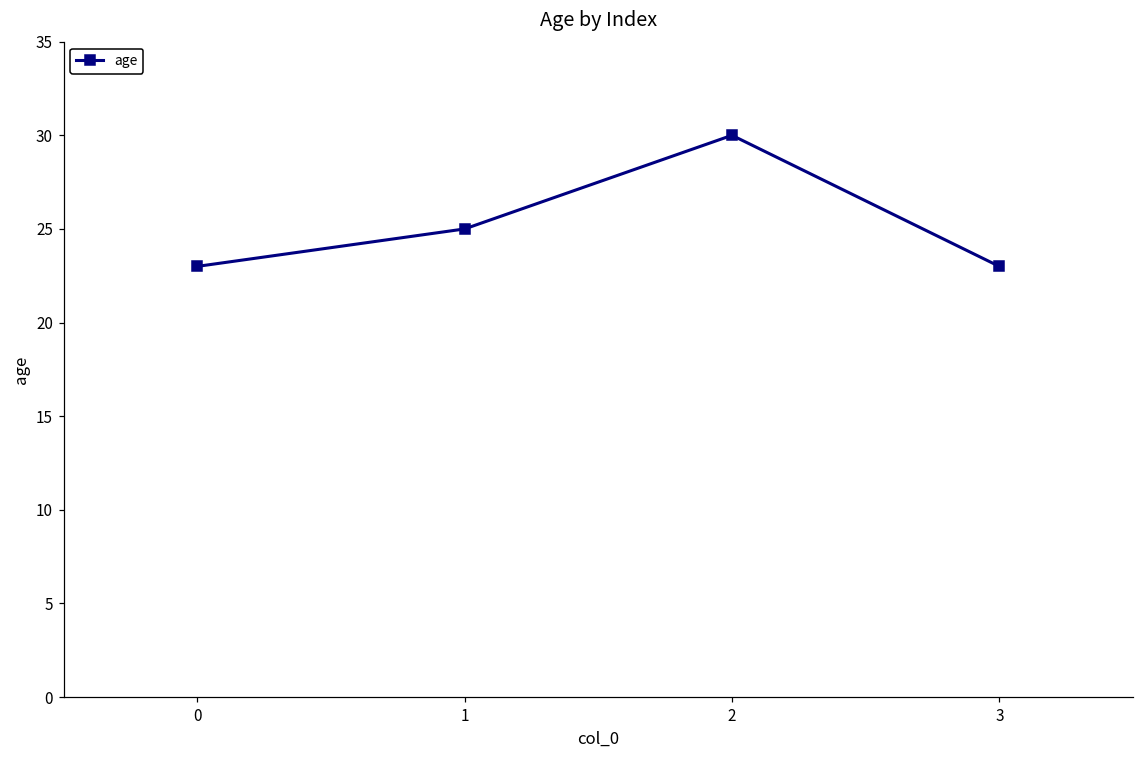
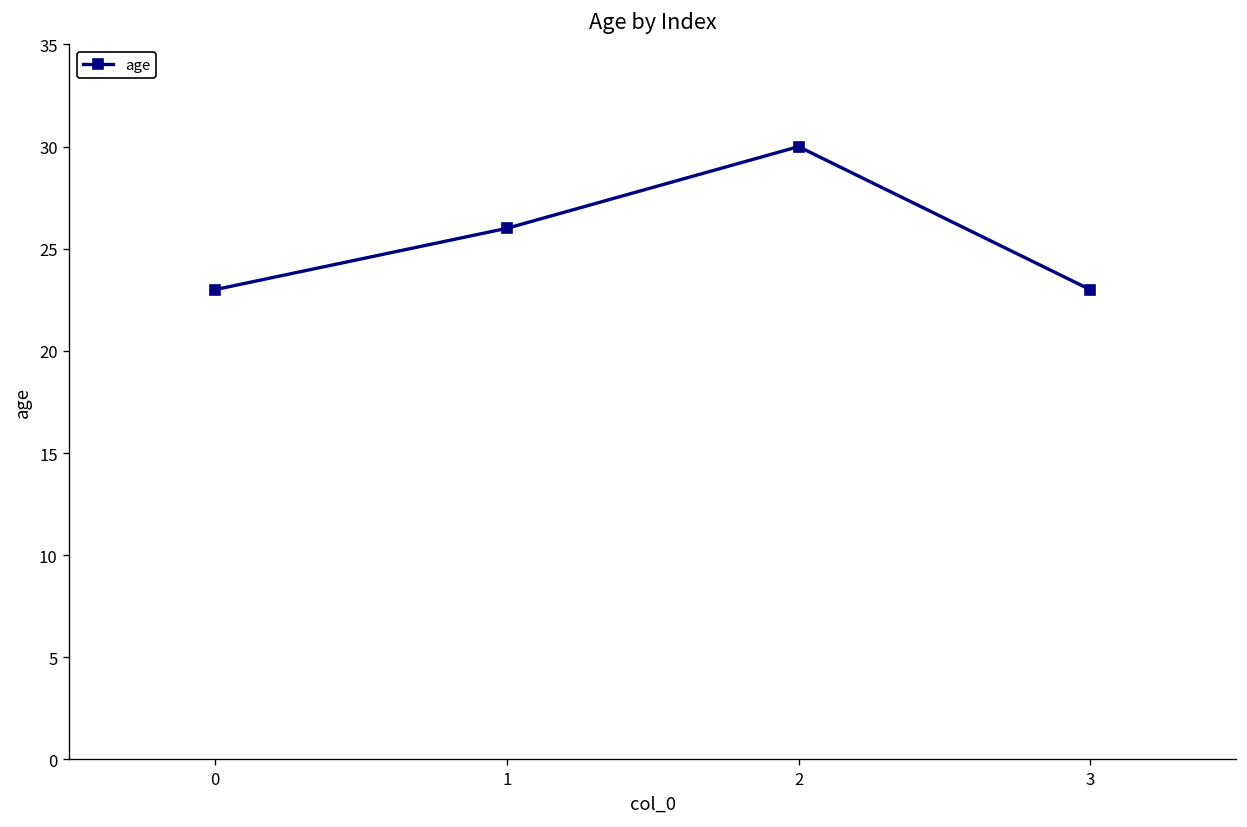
  {
    "0": 23,
-   "1": 25,
+   "1": 26,
    "2": 30,
    "3": 23
  }
